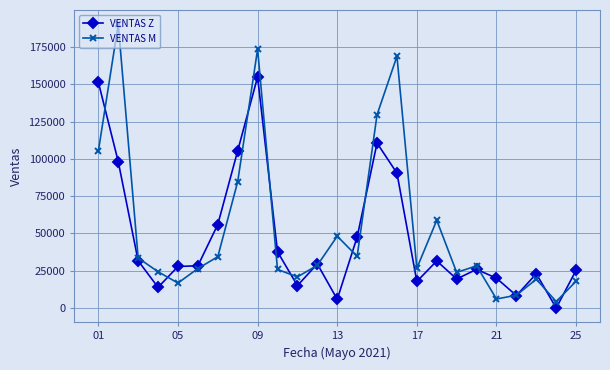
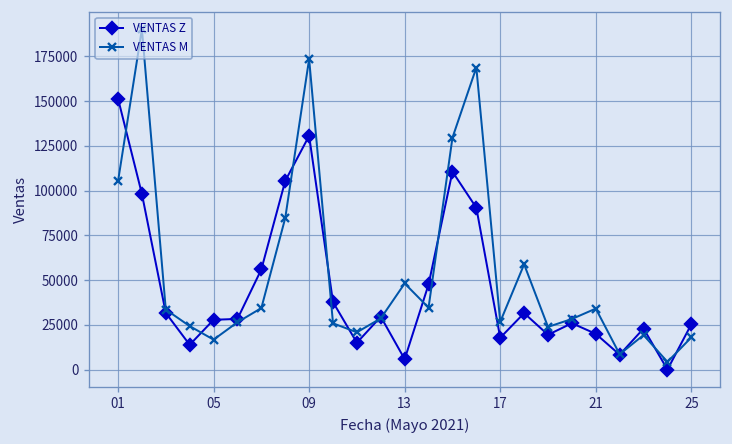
  {
    "VENTAS Z": {
      "01": 151000,
      "05": 28000,
-     "09": 155000,
+     "09": 131000,
      "13": 6000,
      "17": 18000,
      "21": 20000,
      "25": 25000
    },
    "VENTAS M": {
      "01": 105000,
      "05": 17000,
      "09": 174000,
      "13": 48000,
      "17": 27000,
-     "21": 6000,
+     "21": 34000,
      "25": 18000
    }
  }
